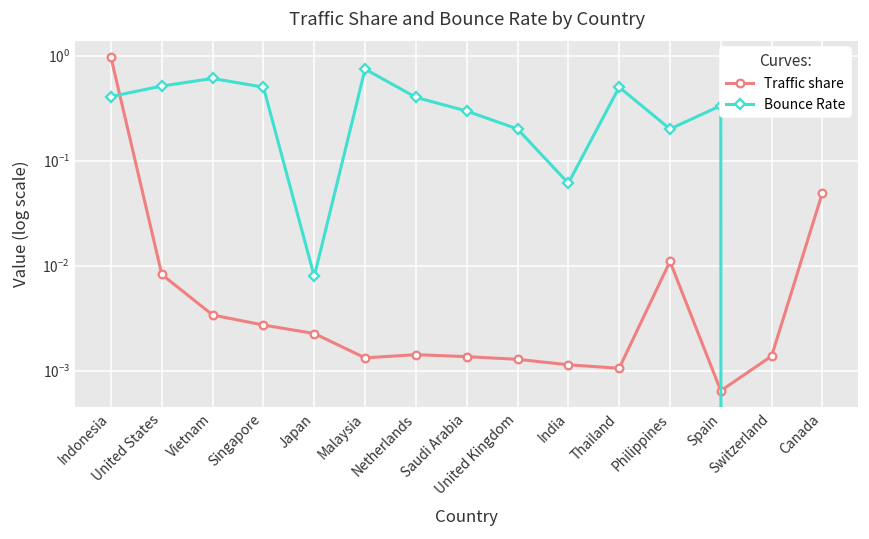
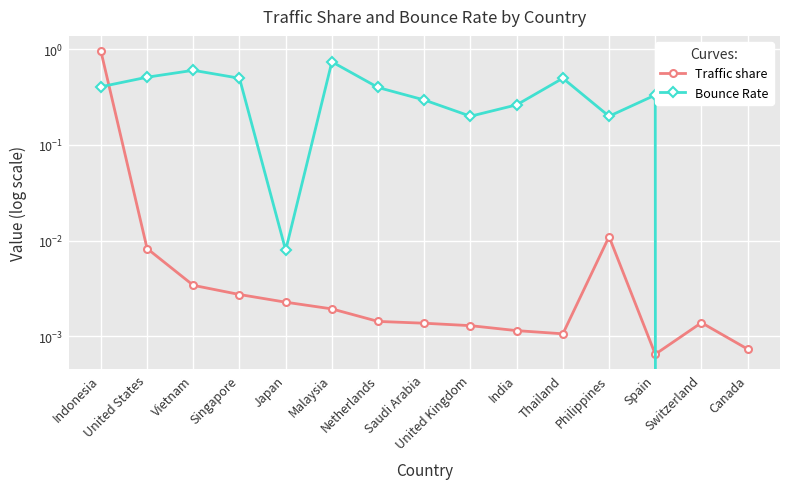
  {
    "Traffic share": {
      "Indonesia": 1.0,
      "United States": 0.008,
      "Vietnam": 0.0034,
      "Singapore": 0.0027,
      "Japan": 0.0023,
-     "Malaysia": 0.0013,
+     "Malaysia": 0.0019,
      "Netherlands": 0.0014,
      "Saudi Arabia": 0.0014,
      "United Kingdom": 0.0013,
      "India": 0.0011,
      "Thailand": 0.0011,
      "Philippines": 0.011,
      "Spain": 0.0006,
      "Switzerland": 0.0014,
-     "Canada": 0.05
+     "Canada": 0.0007
    },
    "Bounce Rate": {
      "Indonesia": 0.41,
      "United States": 0.5,
      "Vietnam": 0.6,
      "Singapore": 0.5,
      "Japan": 0.008,
      "Malaysia": 0.7,
      "Netherlands": 0.40,
      "Saudi Arabia": 0.30,
      "United Kingdom": 0.20,
-     "India": 0.06,
+     "India": 0.26,
      "Thailand": 0.5,
      "Philippines": 0.20,
      "Spain": 0.33
    }
  }
